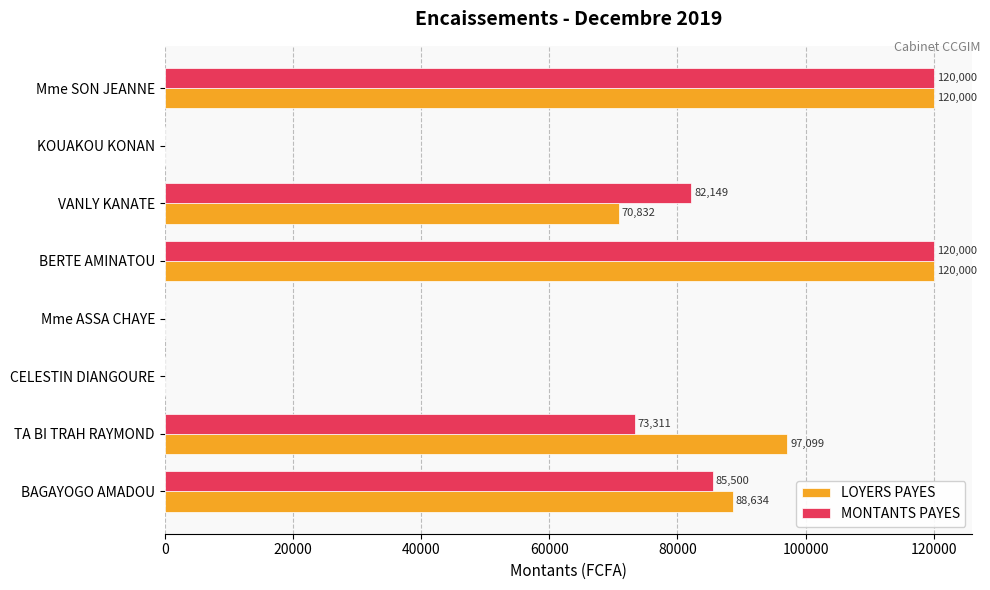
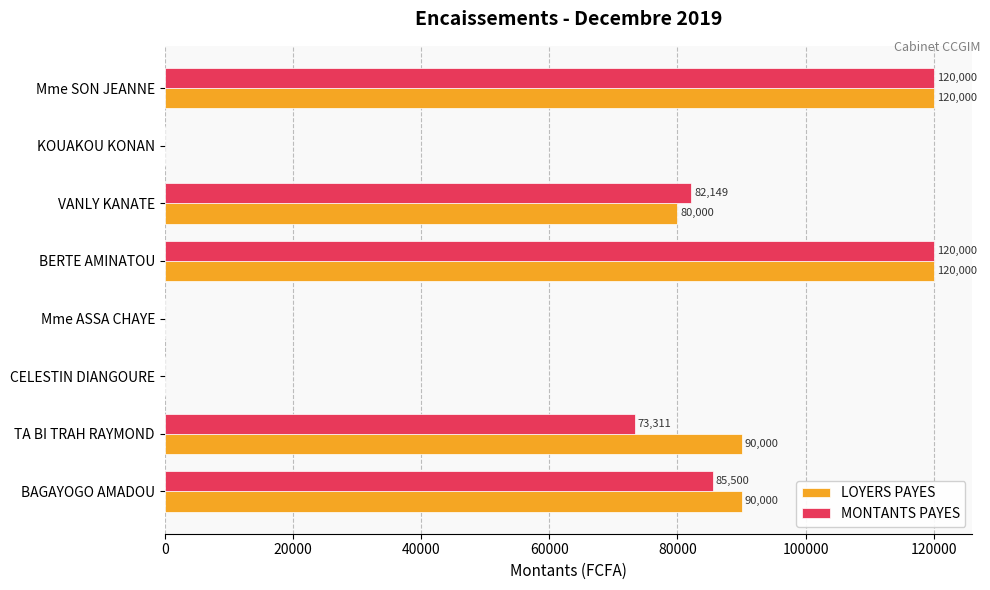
  {
    "LOYERS PAYES": {
      "Mme SON JEANNE": "120,000",
-     "VANLY KANATE": "70,832",
+     "VANLY KANATE": "80,000",
      "BERTE AMINATOU": "120,000",
-     "TA BI TRAH RAYMOND": "97,099",
-     "BAGAYOGO AMADOU": "88,634"
+     "TA BI TRAH RAYMOND": "90,000",
+     "BAGAYOGO AMADOU": "90,000"
    },
    "MONTANTS PAYES": {
      "Mme SON JEANNE": "120,000",
      "VANLY KANATE": "82,149",
      "BERTE AMINATOU": "120,000",
      "TA BI TRAH RAYMOND": "73,311",
      "BAGAYOGO AMADOU": "85,500"
    }
  }
